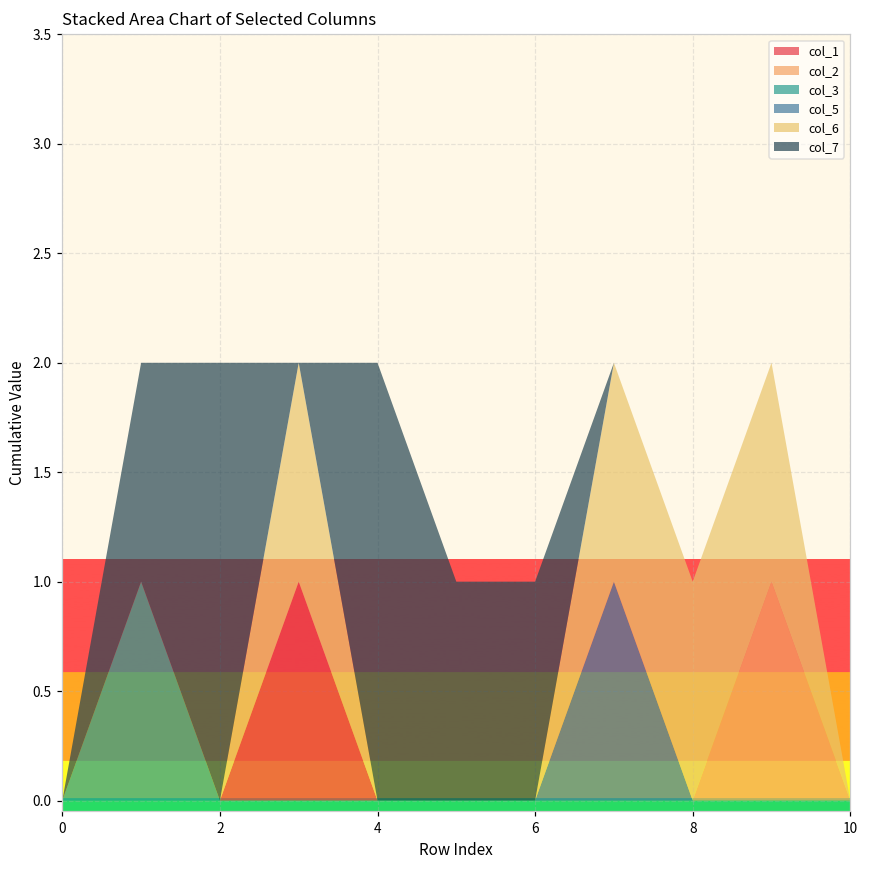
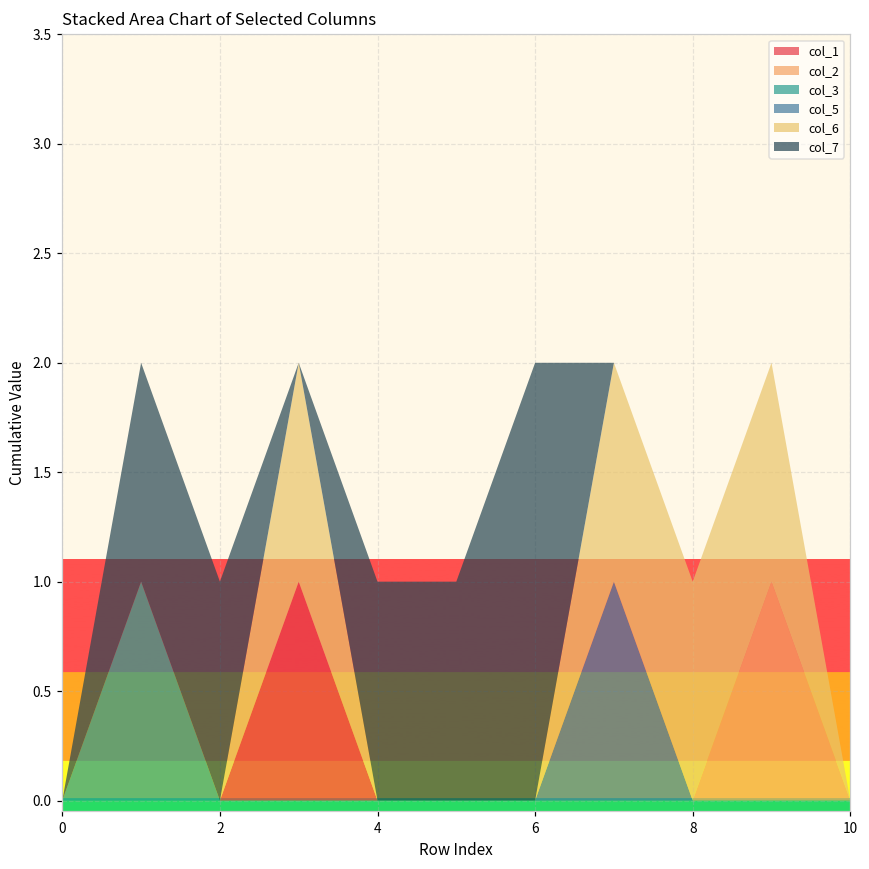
  {
    "col_7": {
-     "2": 2,
-     "4": 2,
-     "6": 1
+     "2": 1,
+     "4": 1,
+     "6": 2
    }
  }
